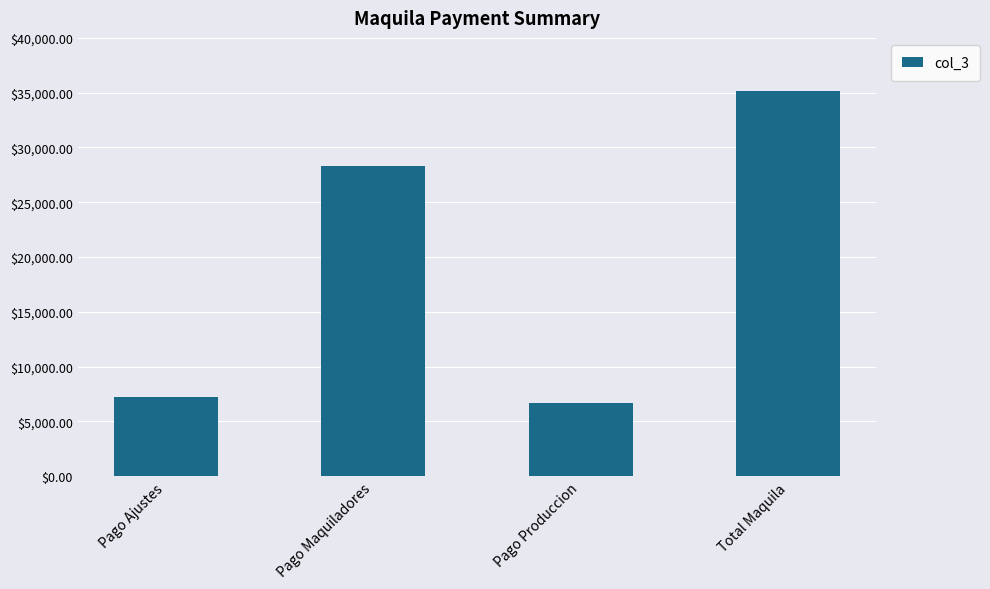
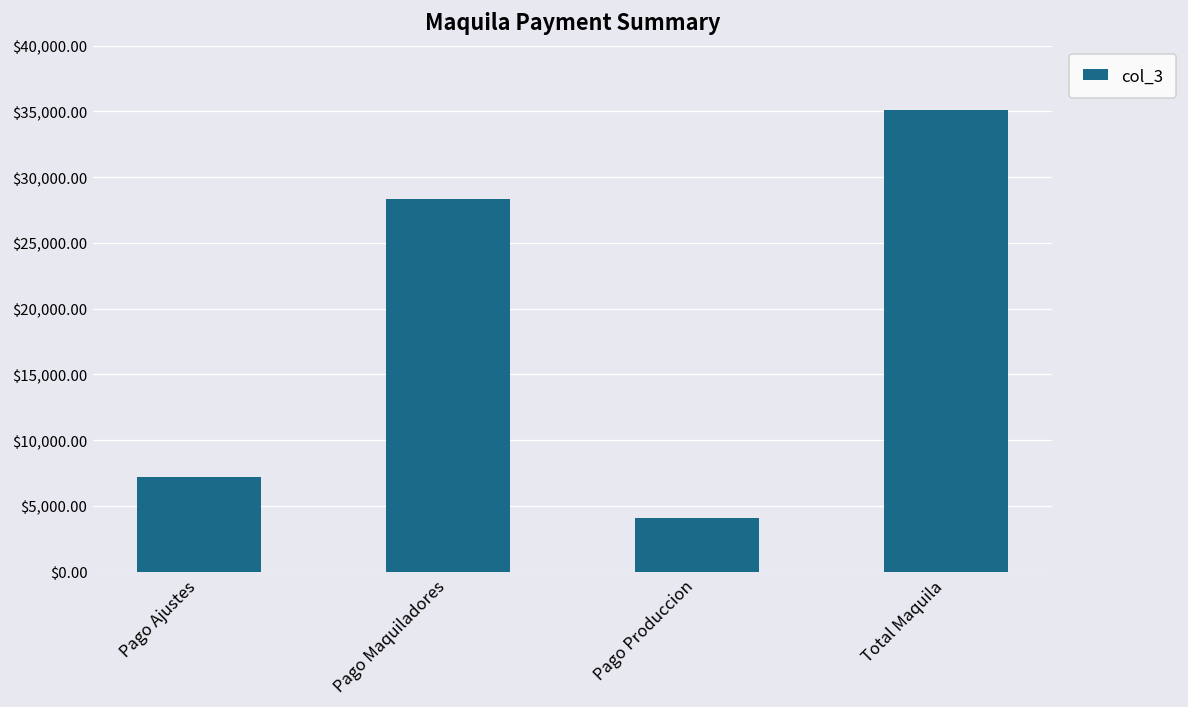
  {
    "Pago Ajustes": "$7,200",
    "Pago Maquiladores": "$28,300",
-   "Pago Produccion": "$6,700",
+   "Pago Produccion": "$4,100",
    "Total Maquila": "$35,100"
  }
